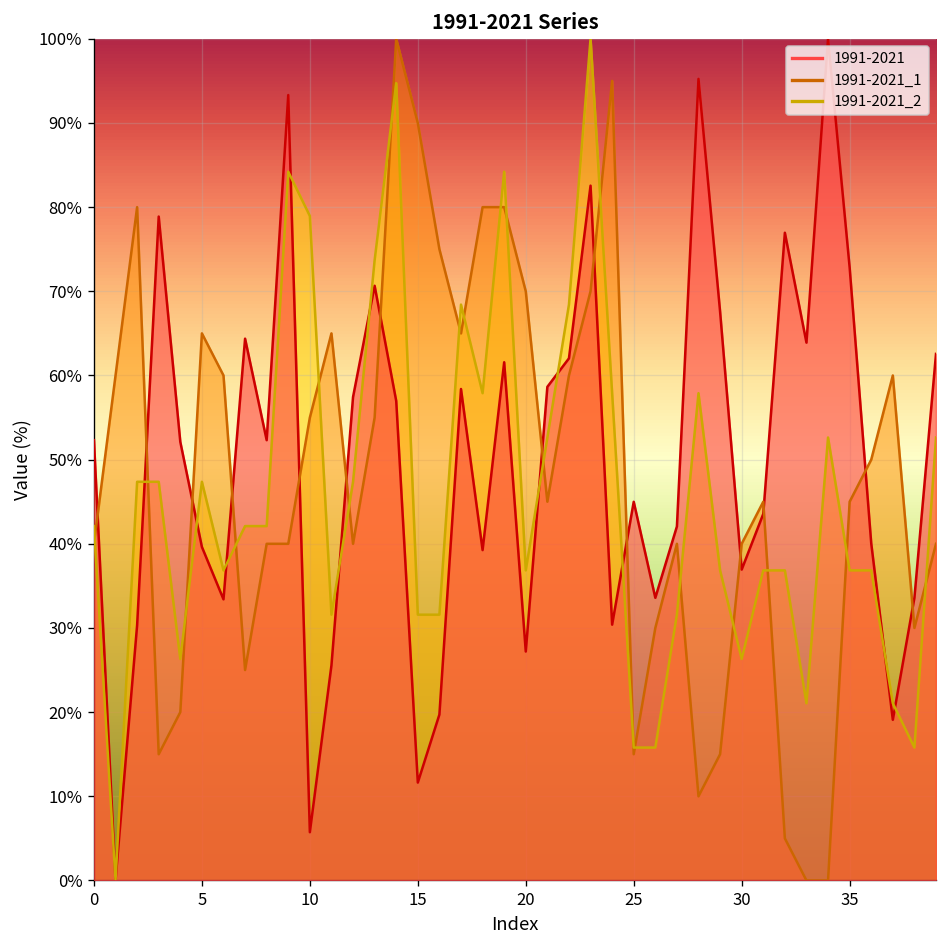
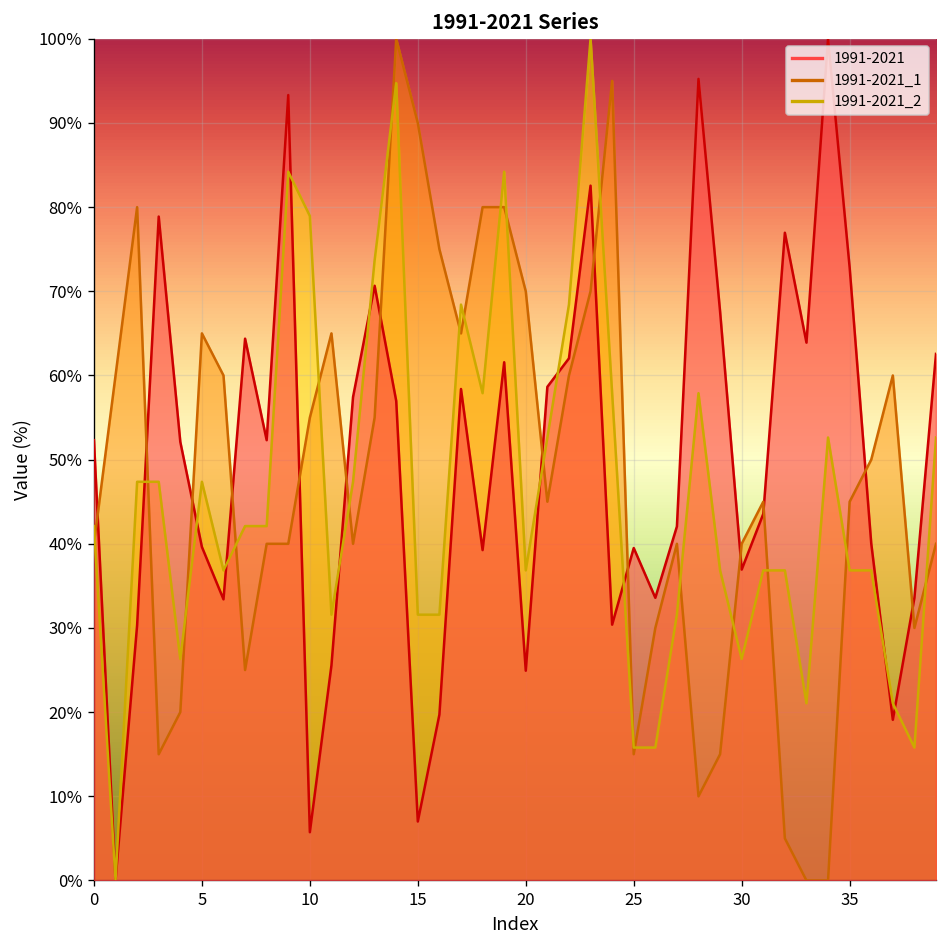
  {
    "1991-2021": {
      "0": "52%",
      "5": "40%",
      "10": "6%",
-     "15": "12%",
-     "20": "27%",
-     "25": "45%",
+     "15": "7%",
+     "20": "25%",
+     "25": "39%",
      "30": "37%",
      "35": "73%"
    }
  }
